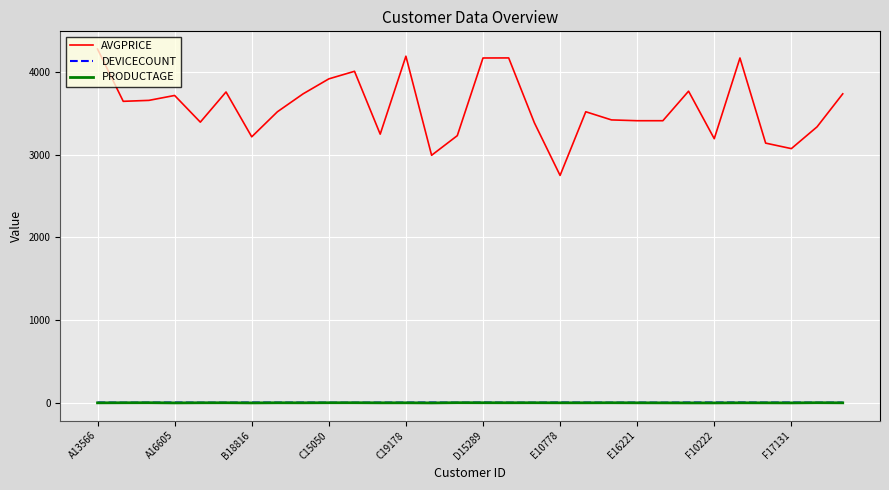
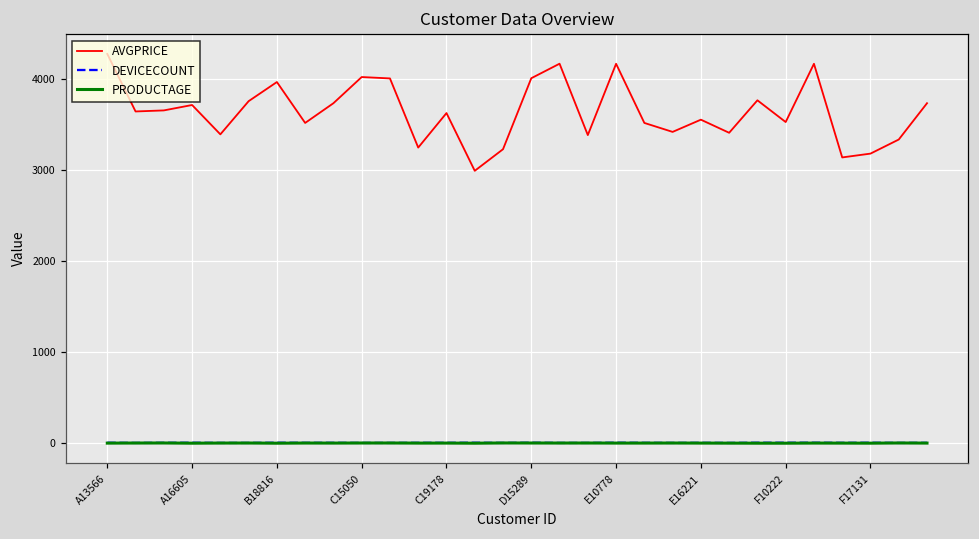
  {
    "AVGPRICE": {
      "A16605": 3700,
-     "B18816": 3200,
-     "C15050": 3900,
-     "C19178": 4200,
-     "D15289": 4200,
-     "E10778": 2700,
-     "E16221": 3400,
-     "F10222": 3200,
-     "F17131": 3100
+     "B18816": 4000,
+     "C15050": 4000,
+     "C19178": 3600,
+     "D15289": 4000,
+     "E10778": 4200,
+     "E16221": 3600,
+     "F10222": 3500,
+     "F17131": 3200
    }
  }
